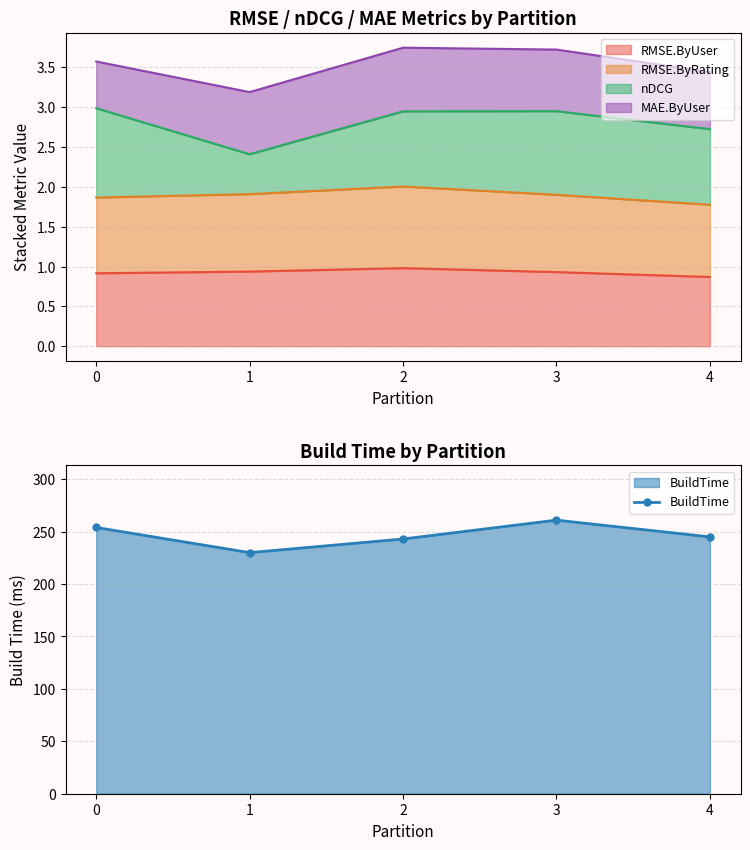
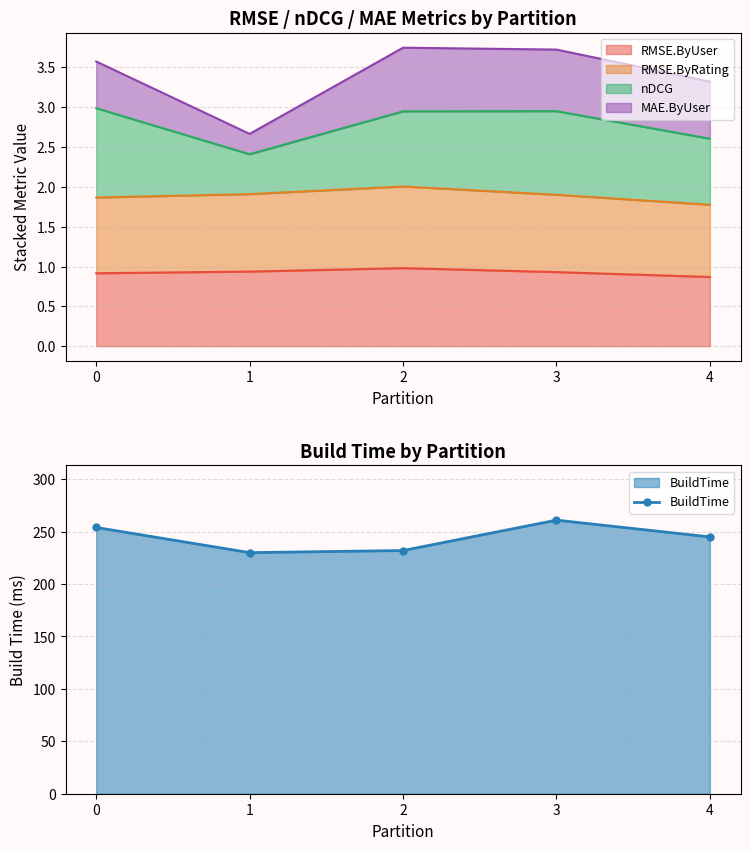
  {
    "RMSE / nDCG / MAE Metrics by Partition": {
      "nDCG": {
        "0": 1.1,
        "1": 0.5,
        "2": 0.9,
        "3": 1.0,
-       "4": 0.9
+       "4": 0.8
      },
      "MAE.ByUser": {
        "0": 0.6,
-       "1": 0.8,
+       "1": 0.3,
        "2": 0.8,
        "3": 0.8
      }
    },
    "Build Time by Partition": {
      "0": 254,
      "1": 230,
-     "2": 243,
+     "2": 232,
      "3": 261,
      "4": 245
    }
  }
